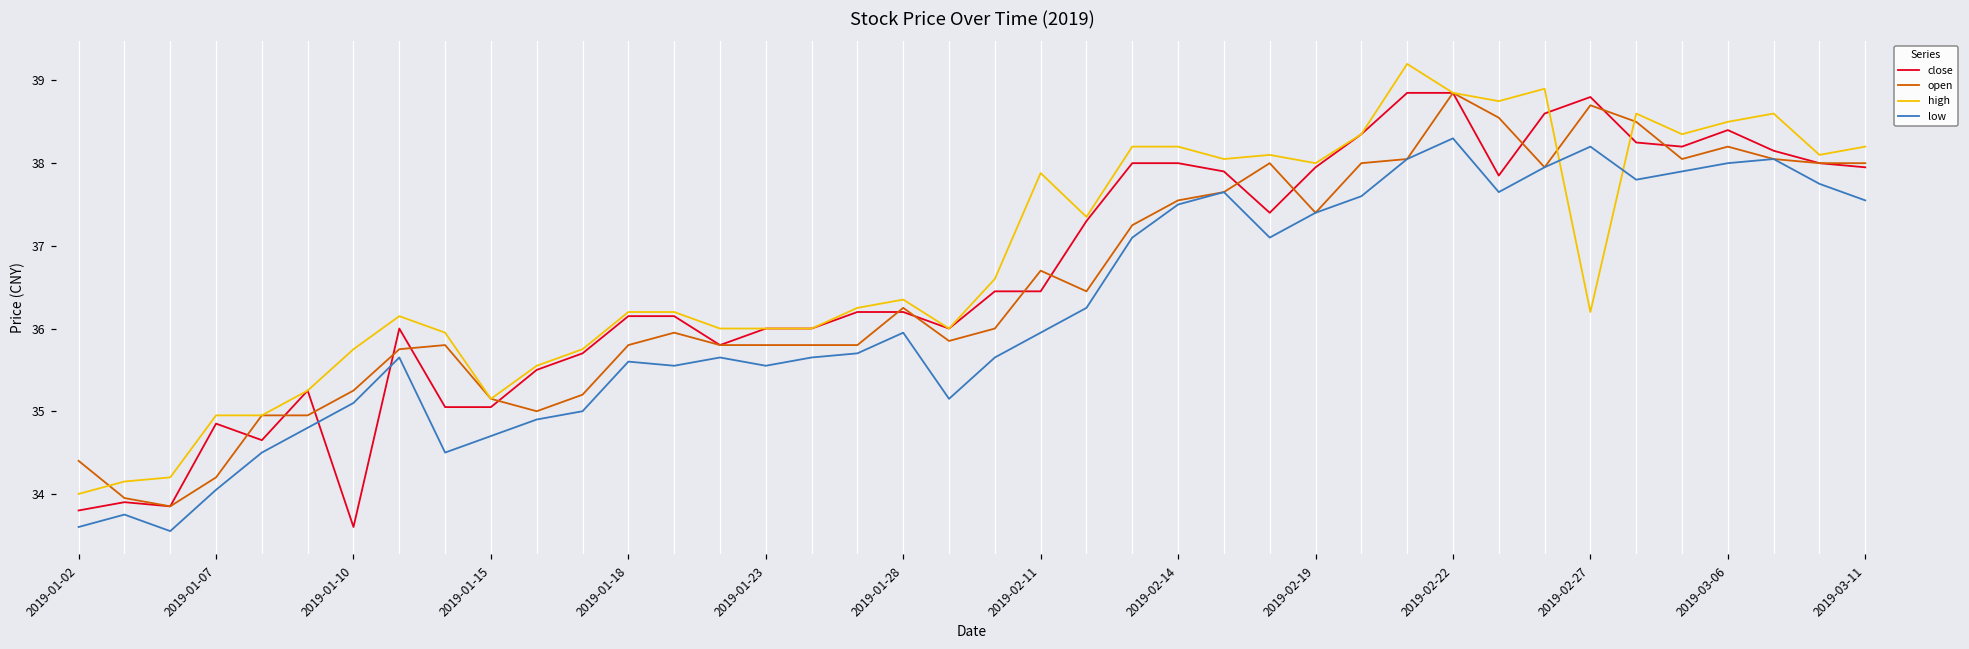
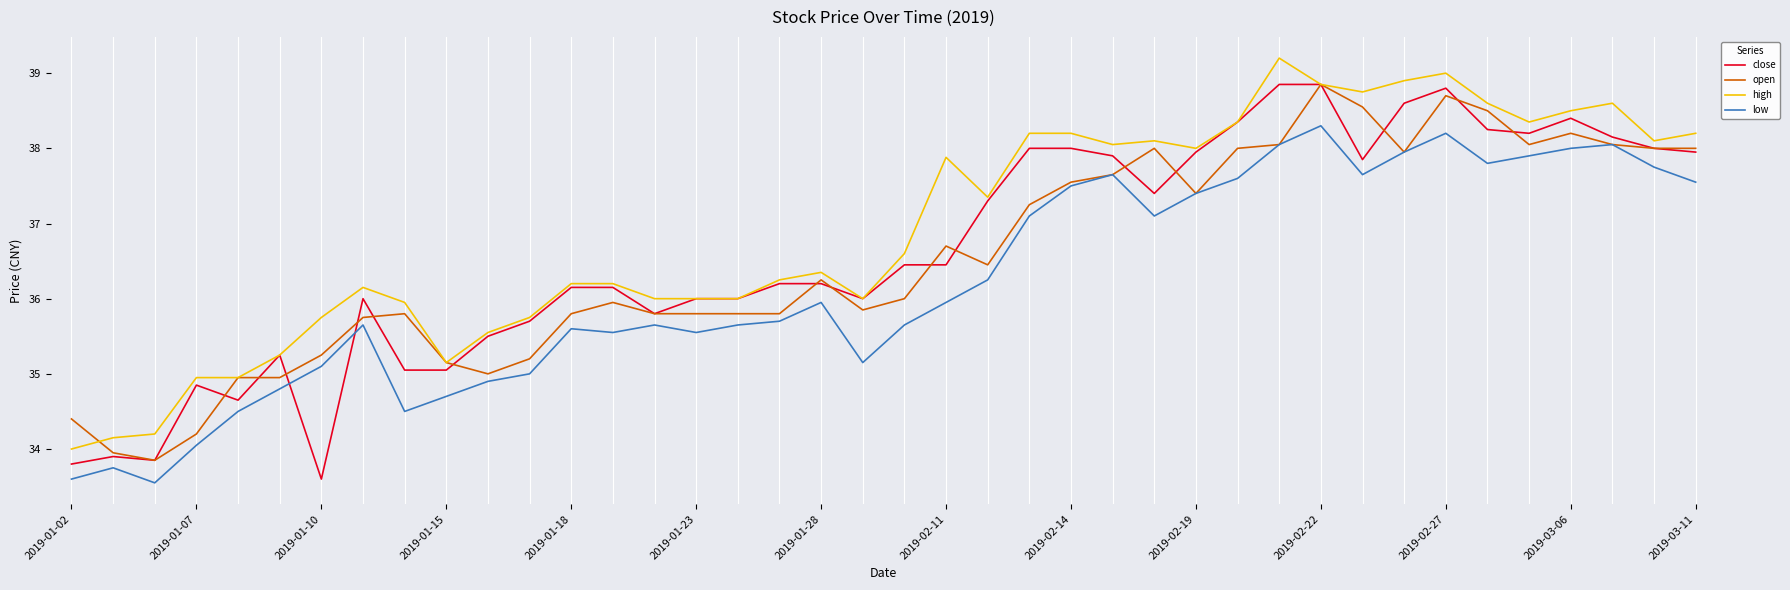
  {
    "close": {
      "2019-01-02": 33.8,
      "2019-01-07": 34.9,
      "2019-01-10": 33.6,
      "2019-01-15": 35.1,
      "2019-01-18": 36.2,
      "2019-01-28": 36.2,
      "2019-02-11": 36.5,
      "2019-02-14": 38.0,
      "2019-02-19": 38.0,
      "2019-02-27": 38.8,
      "2019-03-06": 38.4,
      "2019-03-11": 38.0
    },
    "open": {
      "2019-01-02": 34.4,
      "2019-01-07": 34.2,
      "2019-01-10": 35.3,
      "2019-01-18": 35.8,
      "2019-01-23": 35.8,
      "2019-01-28": 36.3,
      "2019-02-11": 36.7,
      "2019-02-14": 37.6,
      "2019-02-27": 38.7,
      "2019-03-06": 38.2,
      "2019-03-11": 38.0
    },
    "high": {
      "2019-01-02": 34.0,
      "2019-01-07": 35.0,
      "2019-01-10": 35.8,
      "2019-01-18": 36.2,
      "2019-01-28": 36.4,
      "2019-02-11": 37.9,
      "2019-02-14": 38.2,
      "2019-02-19": 38.0,
-     "2019-02-27": 36.2,
+     "2019-02-27": 39.0,
      "2019-03-06": 38.5,
      "2019-03-11": 38.2
    },
    "low": {
      "2019-01-02": 33.6,
      "2019-01-07": 34.1,
      "2019-01-10": 35.1,
      "2019-01-15": 34.7,
      "2019-01-18": 35.6,
      "2019-01-23": 35.6,
      "2019-01-28": 36.0,
      "2019-02-11": 36.0,
      "2019-02-14": 37.5,
      "2019-02-22": 38.3,
      "2019-02-27": 38.2,
      "2019-03-06": 38.0,
      "2019-03-11": 37.6
    }
  }
